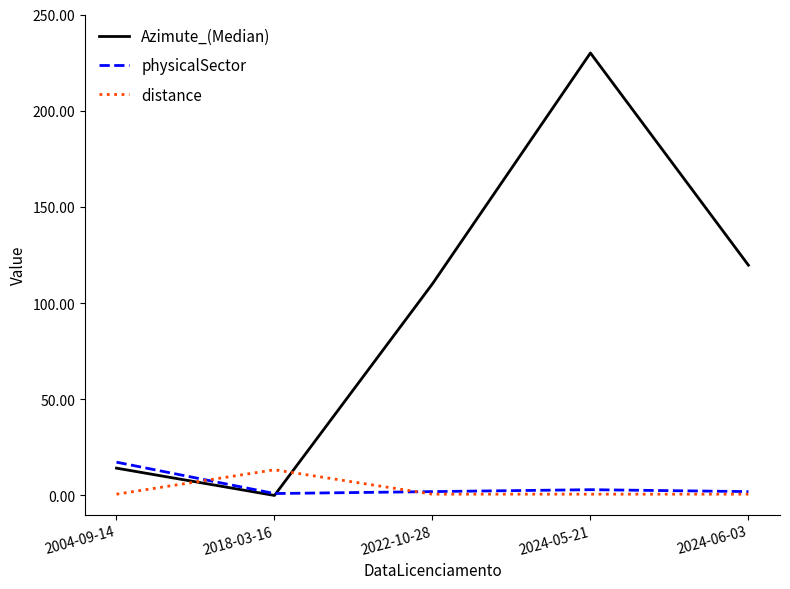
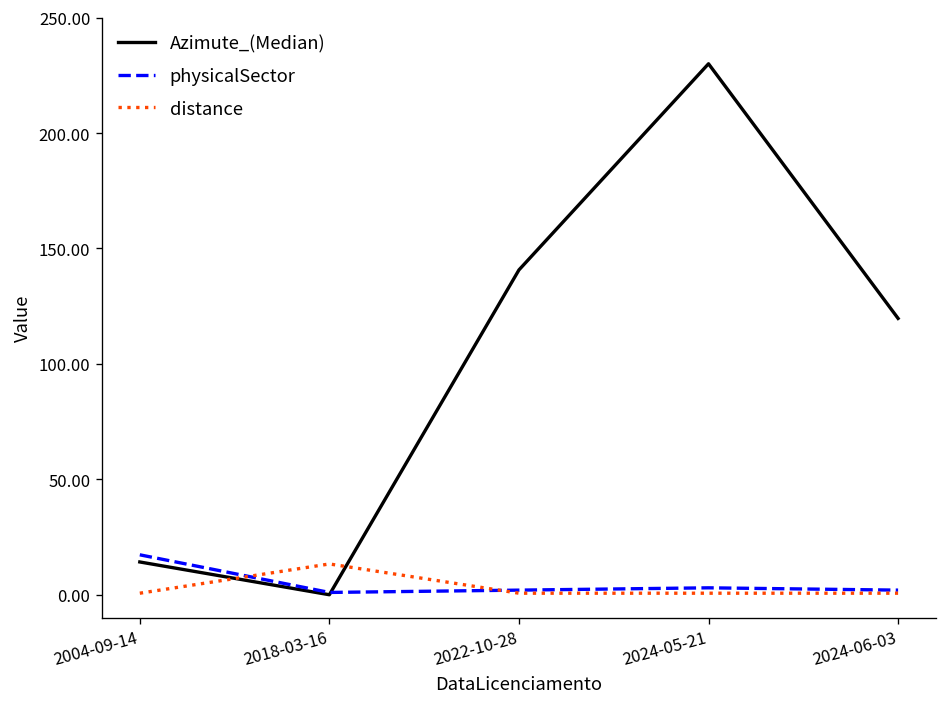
  {
    "Azimute_(Median)": {
      "2004-09-14": 14,
-     "2022-10-28": 110,
+     "2022-10-28": 141,
      "2024-05-21": 230,
      "2024-06-03": 120
    },
    "physicalSector": {
      "2004-09-14": 17,
      "2022-10-28": 2,
      "2024-05-21": 3,
      "2024-06-03": 2
    },
    "distance": {
      "2004-09-14": 1,
      "2018-03-16": 13,
      "2022-10-28": 1,
      "2024-05-21": 1,
      "2024-06-03": 1
    }
  }
